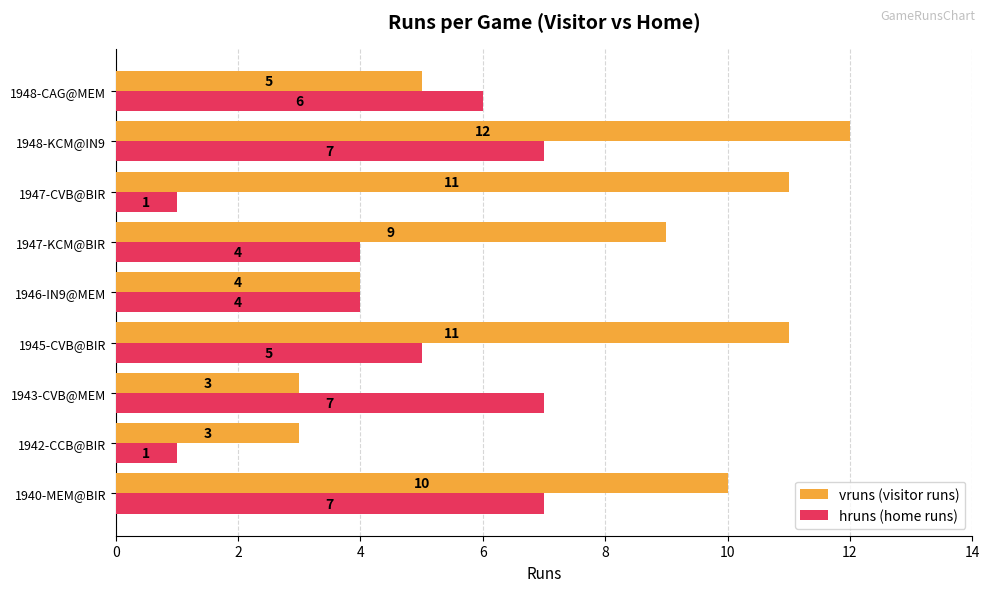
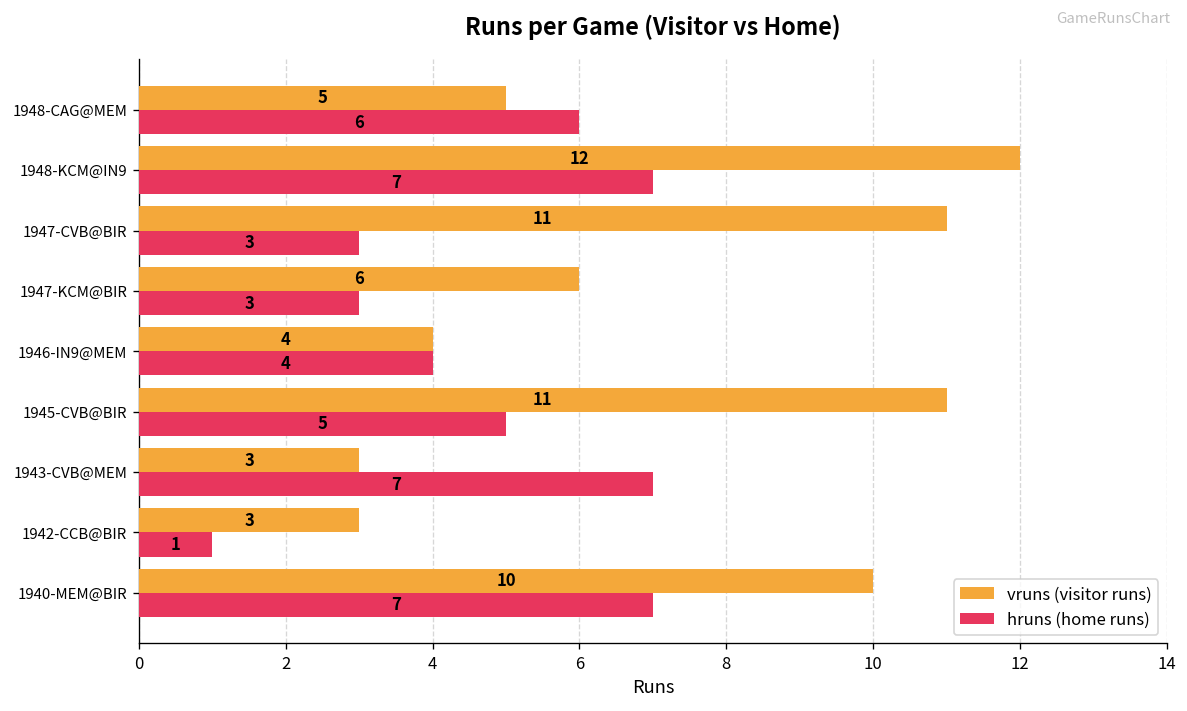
  {
    "vruns (visitor runs)": {
      "1948-CAG@MEM": 5,
      "1948-KCM@IN9": 12,
      "1947-CVB@BIR": 11,
-     "1947-KCM@BIR": 9,
+     "1947-KCM@BIR": 6,
      "1946-IN9@MEM": 4,
      "1945-CVB@BIR": 11,
      "1943-CVB@MEM": 3,
      "1942-CCB@BIR": 3,
      "1940-MEM@BIR": 10
    },
    "hruns (home runs)": {
      "1948-CAG@MEM": 6,
      "1948-KCM@IN9": 7,
-     "1947-CVB@BIR": 1,
-     "1947-KCM@BIR": 4,
+     "1947-CVB@BIR": 3,
+     "1947-KCM@BIR": 3,
      "1946-IN9@MEM": 4,
      "1945-CVB@BIR": 5,
      "1943-CVB@MEM": 7,
      "1942-CCB@BIR": 1,
      "1940-MEM@BIR": 7
    }
  }
